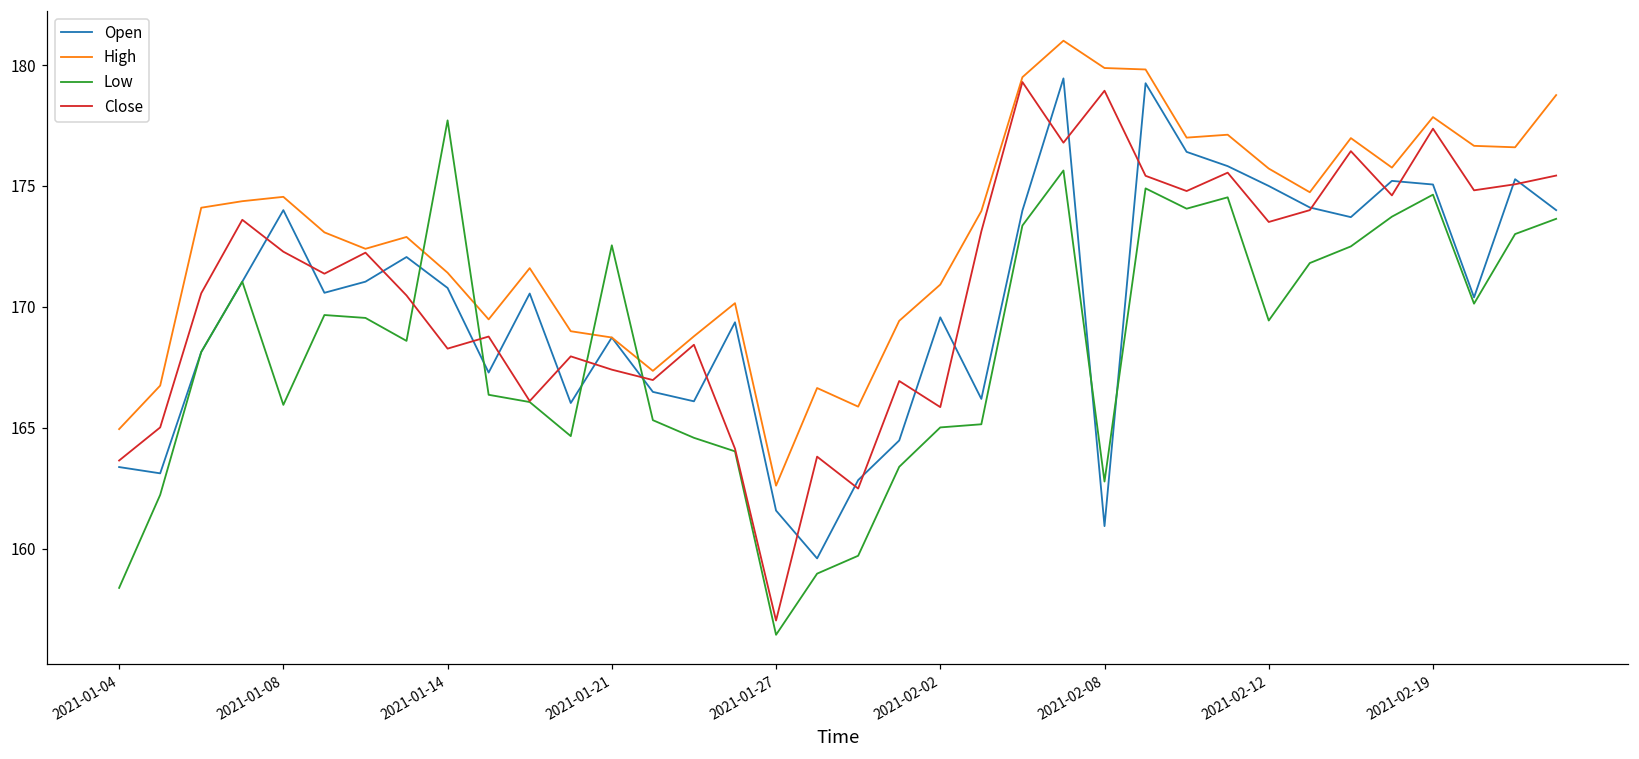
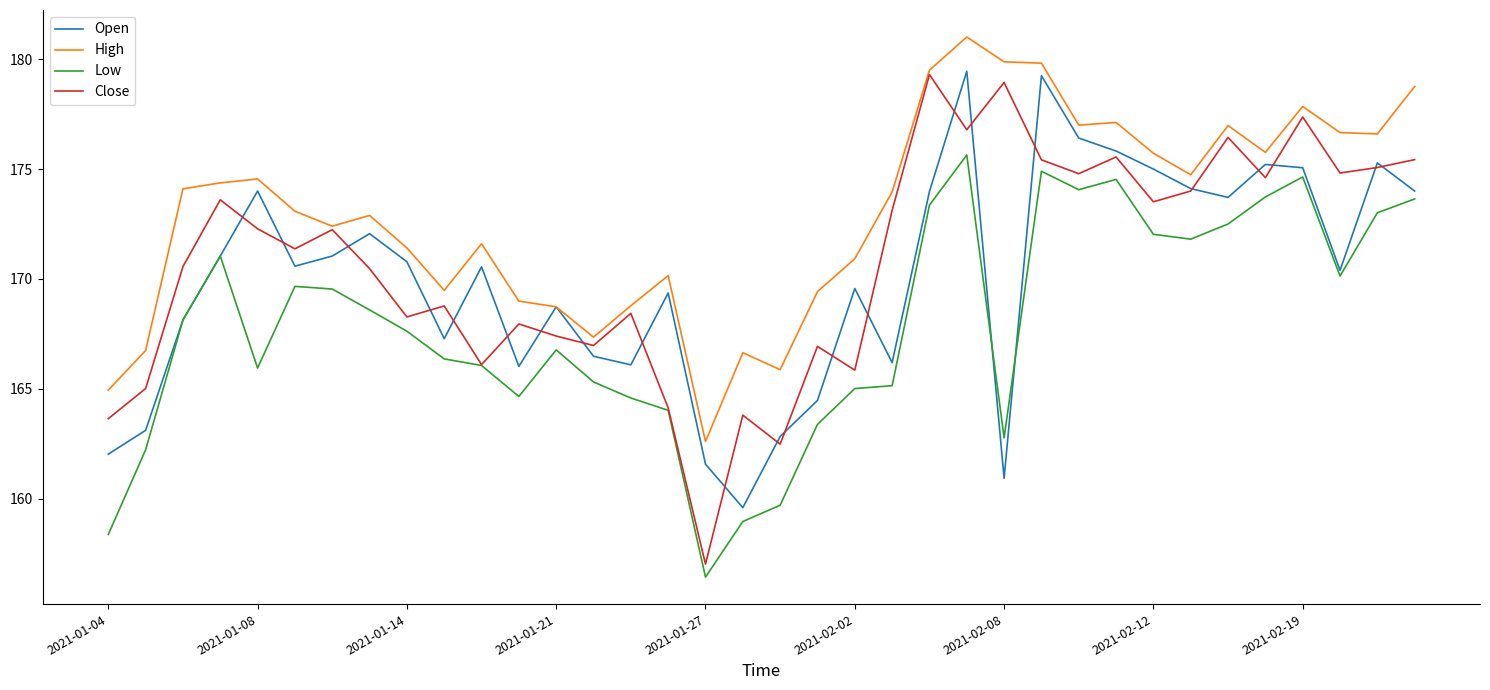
  {
    "Open": {
-     "2021-01-04": 163.4,
+     "2021-01-04": 162.0,
      "2021-01-08": 174.0,
      "2021-01-14": 170.8,
      "2021-01-27": 161.6,
      "2021-02-02": 169.6,
      "2021-02-08": 160.9,
      "2021-02-12": 175.0,
      "2021-02-19": 175.1
    },
    "High": {
      "2021-01-04": 164.9,
      "2021-01-08": 174.6,
      "2021-01-14": 171.4,
      "2021-01-27": 162.6,
      "2021-02-02": 170.9,
      "2021-02-08": 179.9,
      "2021-02-12": 175.7,
      "2021-02-19": 177.9
    },
    "Low": {
      "2021-01-04": 158.4,
      "2021-01-08": 165.9,
-     "2021-01-14": 177.7,
-     "2021-01-21": 172.5,
+     "2021-01-14": 167.6,
+     "2021-01-21": 166.8,
      "2021-01-27": 156.4,
      "2021-02-02": 165.0,
      "2021-02-08": 162.8,
-     "2021-02-12": 169.4,
+     "2021-02-12": 172.0,
      "2021-02-19": 174.6
    },
    "Close": {
      "2021-01-04": 163.6,
      "2021-01-08": 172.3,
      "2021-01-14": 168.3,
      "2021-01-21": 167.4,
      "2021-01-27": 157.0,
      "2021-02-02": 165.9,
      "2021-02-08": 178.9,
      "2021-02-12": 173.5,
      "2021-02-19": 177.4
    }
  }
